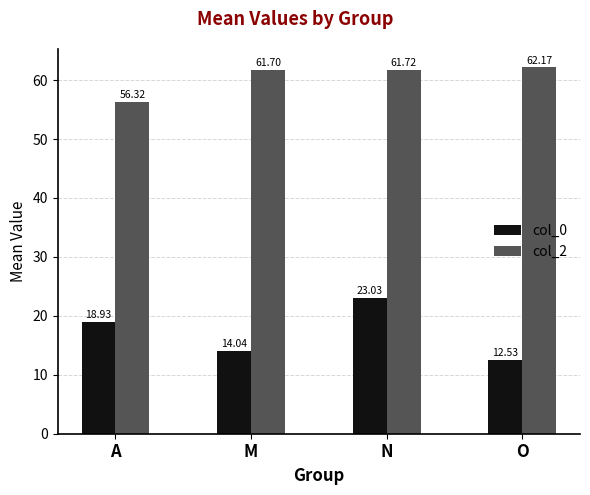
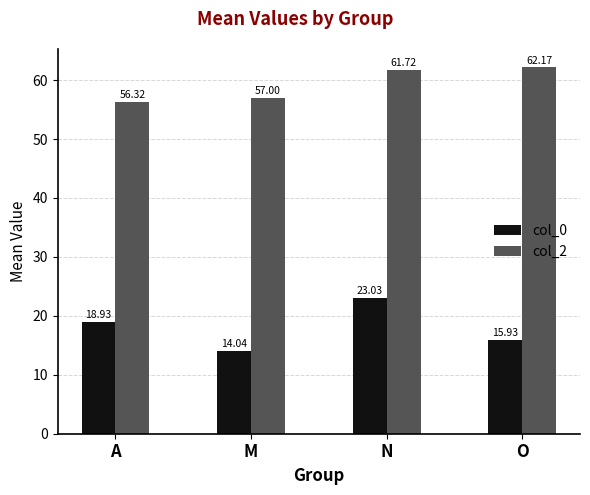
  {
    "col_0": {
      "A": 18.93,
      "M": 14.04,
      "N": 23.03,
-     "O": 12.53
+     "O": 15.93
    },
    "col_2": {
      "A": 56.32,
-     "M": 61.70,
+     "M": 57.00,
      "N": 61.72,
      "O": 62.17
    }
  }
